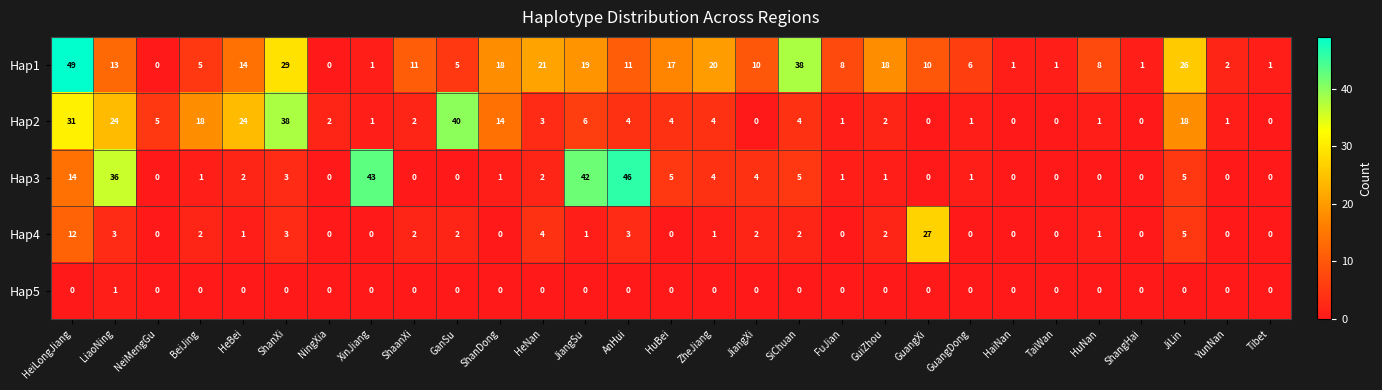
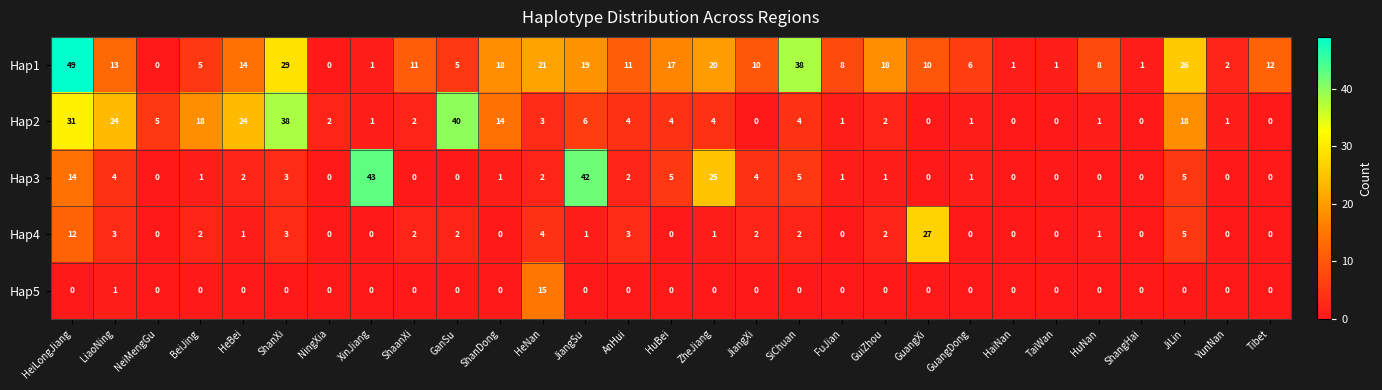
  {
    "Hap1": {
      "HeiLongJiang": 49,
      "LiaoNing": 13,
      "NeiMengGu": 0,
      "BeiJing": 5,
      "HeBei": 14,
      "ShanXi": 29,
      "NingXia": 0,
      "XinJiang": 1,
      "ShaanXi": 11,
      "GanSu": 5,
      "ShanDong": 18,
      "HeNan": 21,
      "JiangSu": 19,
      "AnHui": 11,
      "HuBei": 17,
      "ZheJiang": 20,
      "JiangXi": 10,
      "SiChuan": 38,
      "FuJian": 8,
      "GuiZhou": 18,
      "GuangXi": 10,
      "GuangDong": 6,
      "HaiNan": 1,
      "TaiWan": 1,
      "HuNan": 8,
      "ShangHai": 1,
      "JiLin": 26,
      "YunNan": 2,
-     "Tibet": 1
+     "Tibet": 12
    },
    "Hap2": {
      "HeiLongJiang": 31,
      "LiaoNing": 24,
      "NeiMengGu": 5,
      "BeiJing": 18,
      "HeBei": 24,
      "ShanXi": 38,
      "NingXia": 2,
      "XinJiang": 1,
      "ShaanXi": 2,
      "GanSu": 40,
      "ShanDong": 14,
      "HeNan": 3,
      "JiangSu": 6,
      "AnHui": 4,
      "HuBei": 4,
      "ZheJiang": 4,
      "JiangXi": 0,
      "SiChuan": 4,
      "FuJian": 1,
      "GuiZhou": 2,
      "GuangXi": 0,
      "GuangDong": 1,
      "HaiNan": 0,
      "TaiWan": 0,
      "HuNan": 1,
      "ShangHai": 0,
      "JiLin": 18,
      "YunNan": 1,
      "Tibet": 0
    },
    "Hap3": {
      "HeiLongJiang": 14,
-     "LiaoNing": 36,
+     "LiaoNing": 4,
      "NeiMengGu": 0,
      "BeiJing": 1,
      "HeBei": 2,
      "ShanXi": 3,
      "NingXia": 0,
      "XinJiang": 43,
      "ShaanXi": 0,
      "GanSu": 0,
      "ShanDong": 1,
      "HeNan": 2,
      "JiangSu": 42,
-     "AnHui": 46,
+     "AnHui": 2,
      "HuBei": 5,
-     "ZheJiang": 4,
+     "ZheJiang": 25,
      "JiangXi": 4,
      "SiChuan": 5,
      "FuJian": 1,
      "GuiZhou": 1,
      "GuangXi": 0,
      "GuangDong": 1,
      "HaiNan": 0,
      "TaiWan": 0,
      "HuNan": 0,
      "ShangHai": 0,
      "JiLin": 5,
      "YunNan": 0,
      "Tibet": 0
    },
    "Hap4": {
      "HeiLongJiang": 12,
      "LiaoNing": 3,
      "NeiMengGu": 0,
      "BeiJing": 2,
      "HeBei": 1,
      "ShanXi": 3,
      "NingXia": 0,
      "XinJiang": 0,
      "ShaanXi": 2,
      "GanSu": 2,
      "ShanDong": 0,
      "HeNan": 4,
      "JiangSu": 1,
      "AnHui": 3,
      "HuBei": 0,
      "ZheJiang": 1,
      "JiangXi": 2,
      "SiChuan": 2,
      "FuJian": 0,
      "GuiZhou": 2,
      "GuangXi": 27,
      "GuangDong": 0,
      "HaiNan": 0,
      "TaiWan": 0,
      "HuNan": 1,
      "ShangHai": 0,
      "JiLin": 5,
      "YunNan": 0,
      "Tibet": 0
    },
    "Hap5": {
      "HeiLongJiang": 0,
      "LiaoNing": 1,
      "NeiMengGu": 0,
      "BeiJing": 0,
      "HeBei": 0,
      "ShanXi": 0,
      "NingXia": 0,
      "XinJiang": 0,
      "ShaanXi": 0,
      "GanSu": 0,
      "ShanDong": 0,
-     "HeNan": 0,
+     "HeNan": 15,
      "JiangSu": 0,
      "AnHui": 0,
      "HuBei": 0,
      "ZheJiang": 0,
      "JiangXi": 0,
      "SiChuan": 0,
      "FuJian": 0,
      "GuiZhou": 0,
      "GuangXi": 0,
      "GuangDong": 0,
      "HaiNan": 0,
      "TaiWan": 0,
      "HuNan": 0,
      "ShangHai": 0,
      "JiLin": 0,
      "YunNan": 0,
      "Tibet": 0
    }
  }
